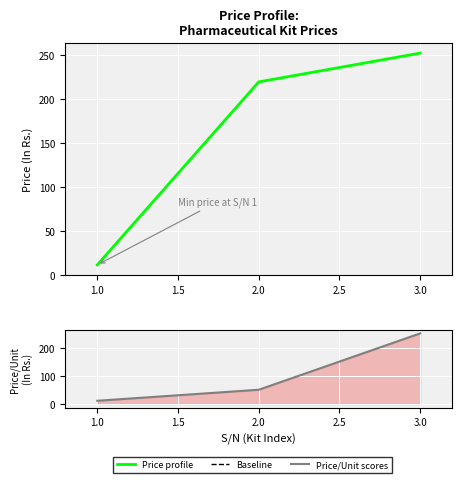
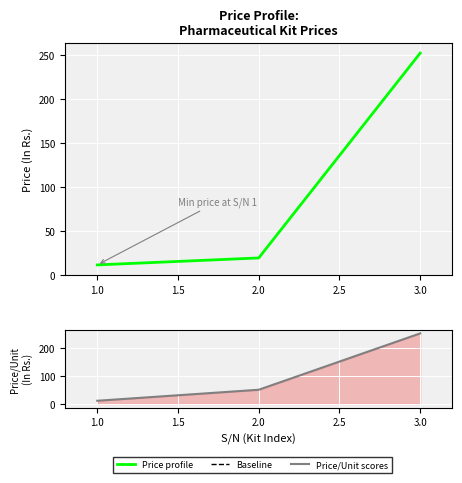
  {
    "Price Profile: Pharmaceutical Kit Prices": {
-     "2.0": 220,
+     "2.0": 20,
      "3.0": 250
    }
  }
